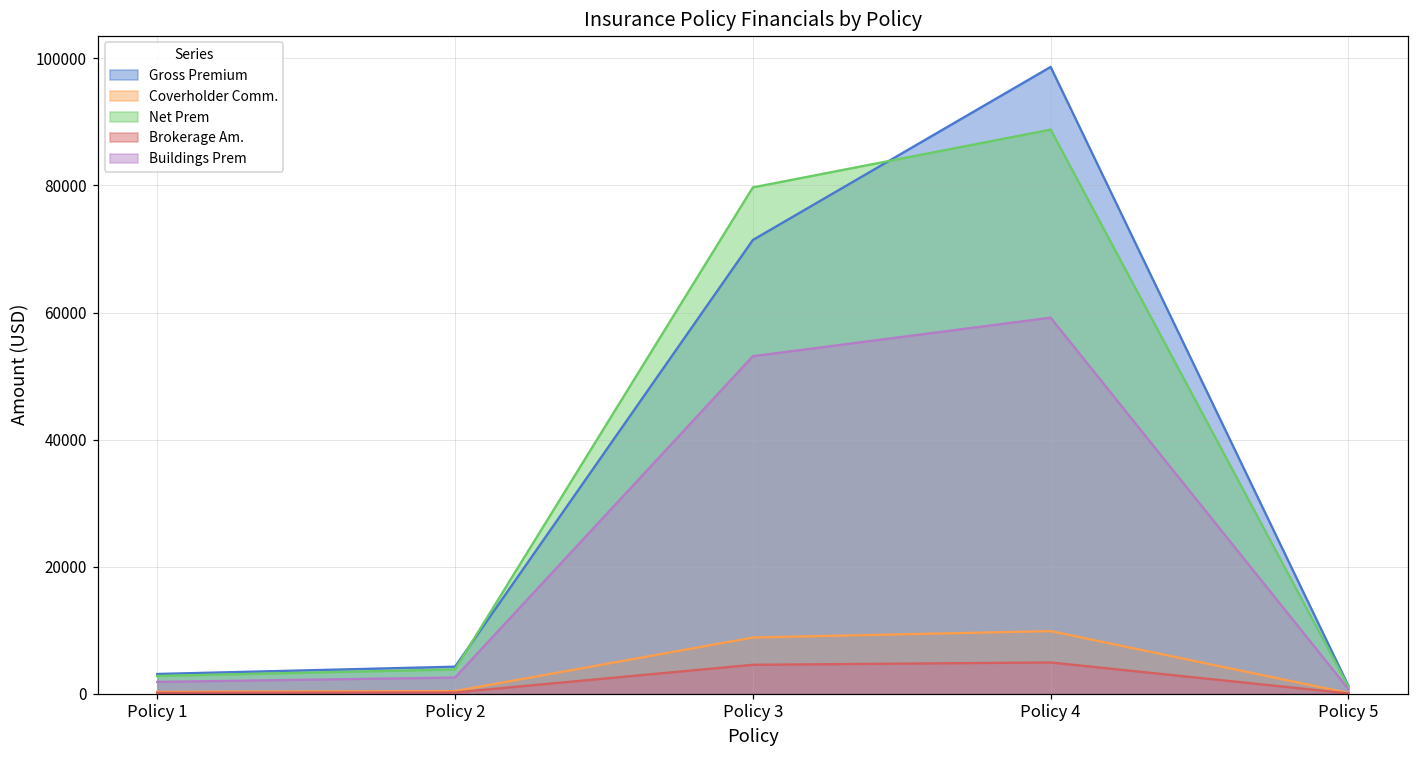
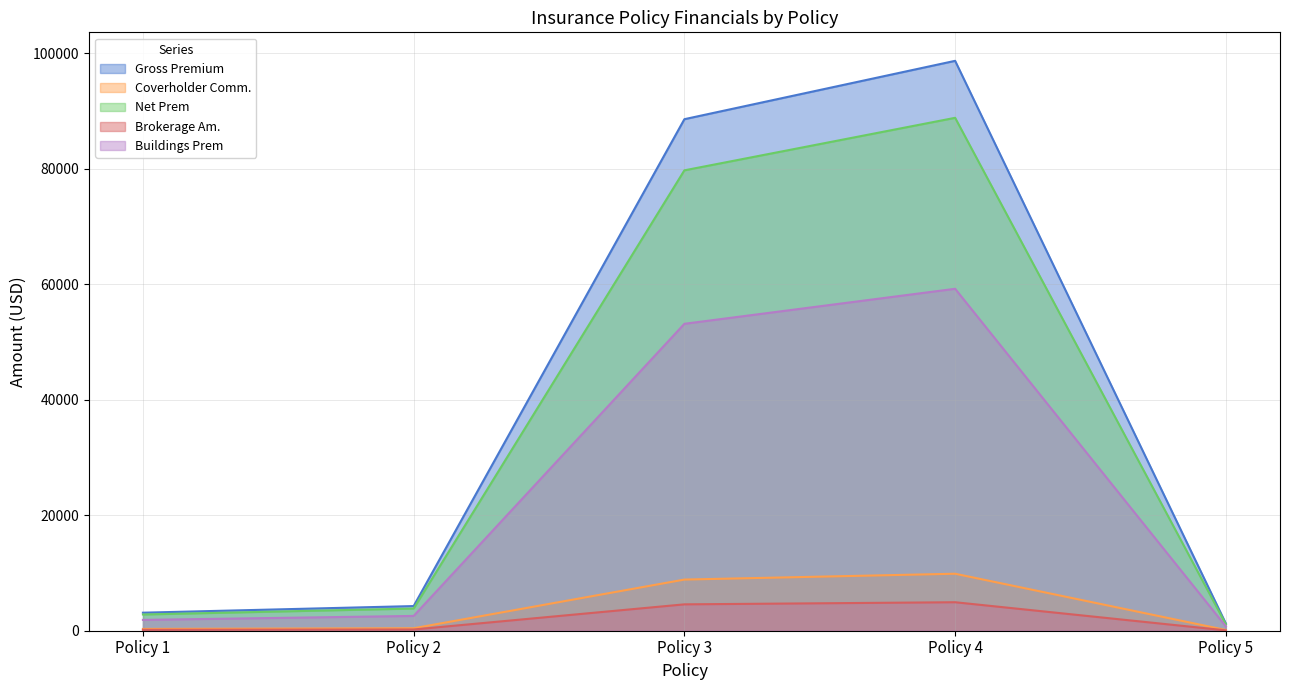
  {
    "Gross Premium": {
-     "Policy 3": 71000,
+     "Policy 3": 89000,
      "Policy 4": 99000
    },
    "Net Prem": {
      "Policy 3": 80000,
      "Policy 4": 89000
    },
    "Buildings Prem": {
      "Policy 1": 2000,
      "Policy 2": 3000,
      "Policy 3": 53000,
      "Policy 4": 59000
    }
  }
